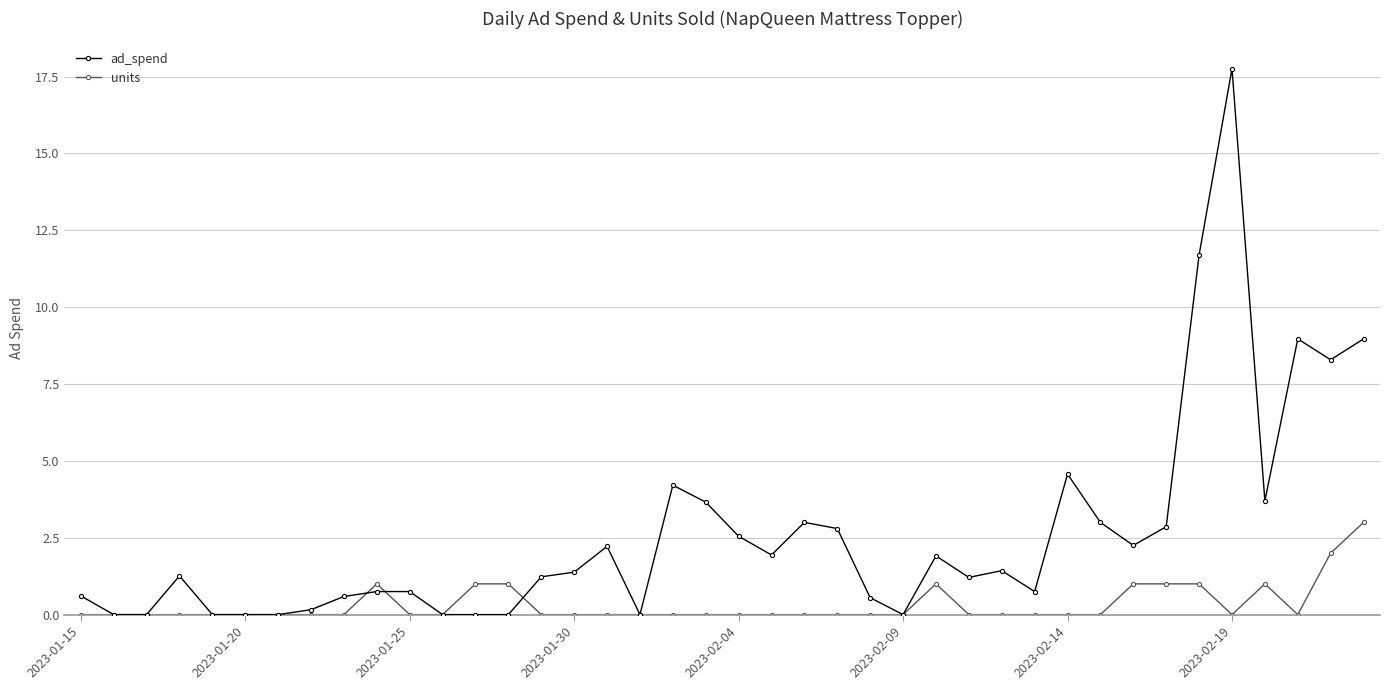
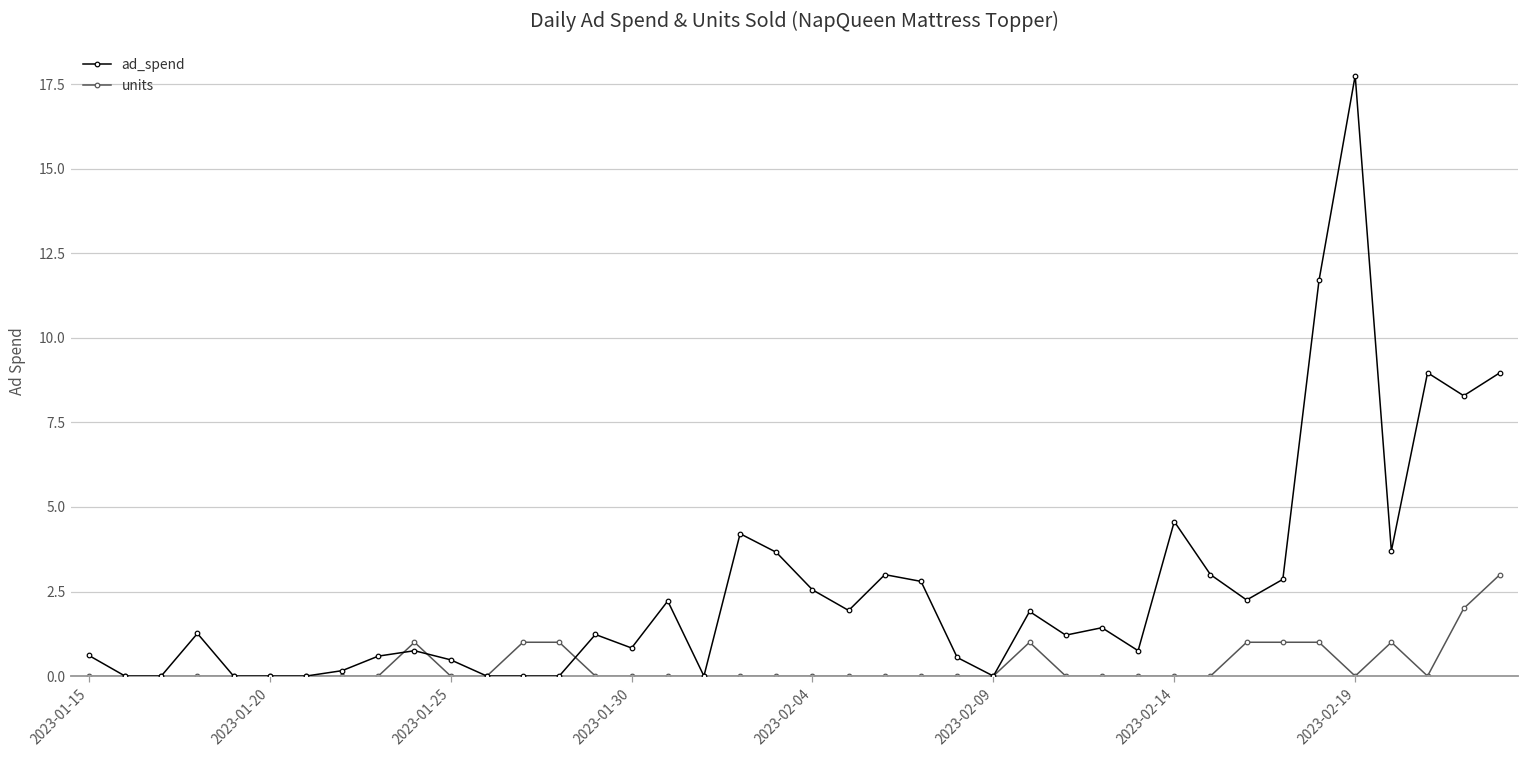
  {
    "ad_spend": {
      "2023-01-15": 0.6,
-     "2023-01-25": 0.8,
-     "2023-01-30": 1.4,
+     "2023-01-25": 0.5,
+     "2023-01-30": 0.8,
      "2023-02-04": 2.6,
      "2023-02-14": 4.6,
      "2023-02-19": 17.8
    },
    "units": {
      "2023-01-15": 0.0,
      "2023-01-25": 0.0,
      "2023-01-30": 0.0,
      "2023-02-04": 0.0,
      "2023-02-14": 0.0,
      "2023-02-19": 0.0
    }
  }
